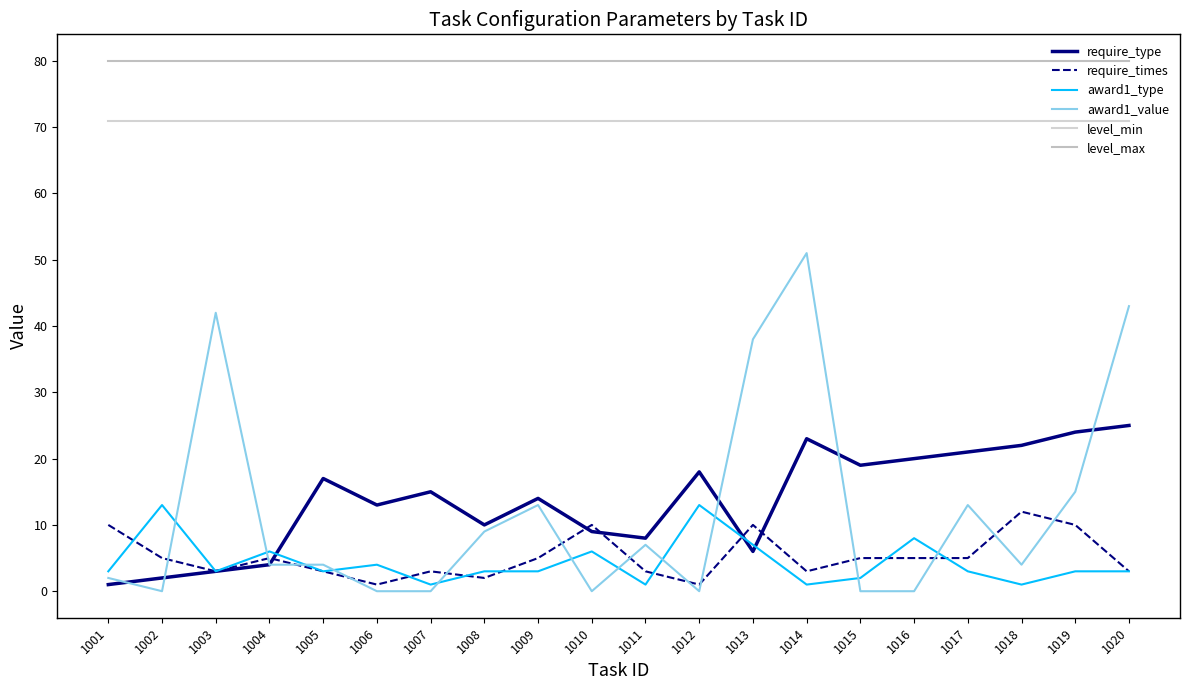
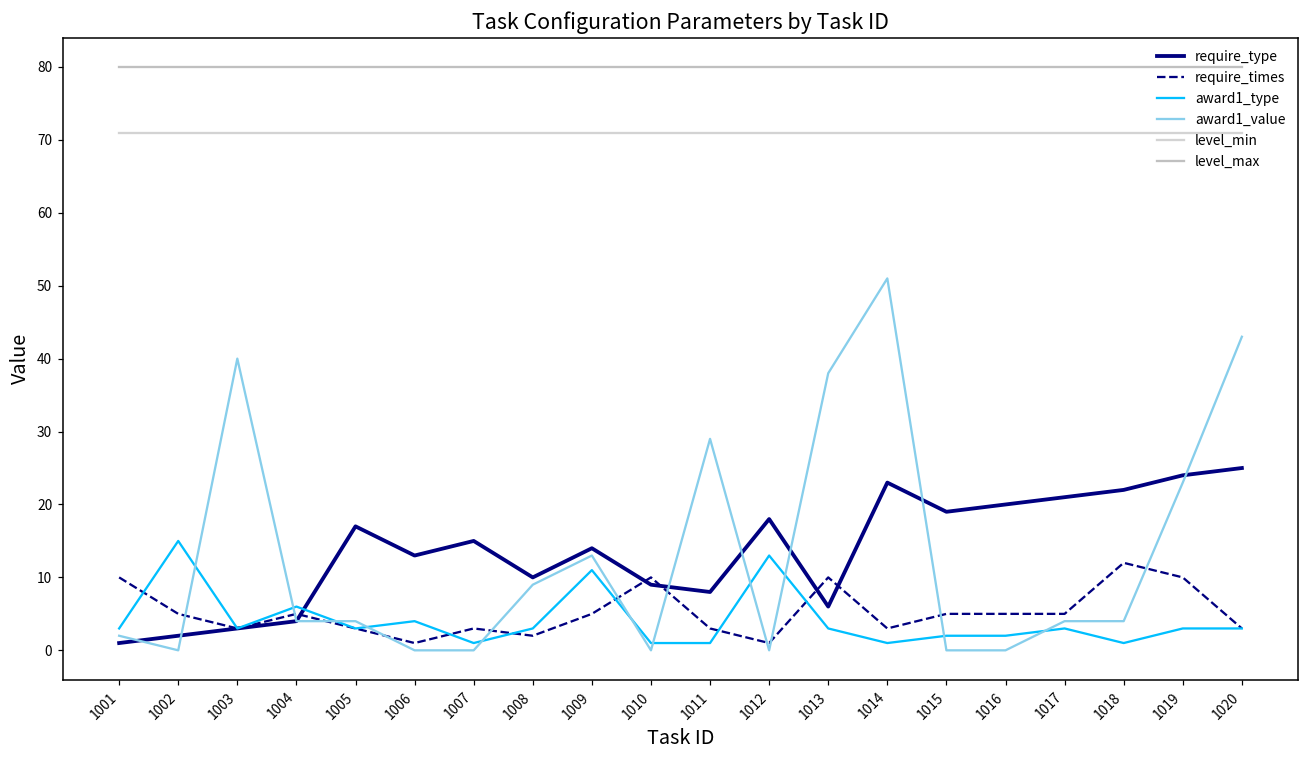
  {
    "award1_type": {
      "1001": 3,
-     "1002": 13,
+     "1002": 15,
      "1004": 6,
      "1006": 4,
      "1007": 1,
      "1008": 3,
-     "1009": 3,
-     "1010": 6,
+     "1009": 11,
+     "1010": 1,
      "1011": 1,
      "1012": 13,
-     "1013": 7,
+     "1013": 3,
      "1014": 1,
      "1015": 2,
-     "1016": 8,
+     "1016": 2,
      "1017": 3,
      "1018": 1,
      "1019": 3
    },
    "award1_value": {
      "1001": 2,
      "1002": 0,
-     "1003": 42,
+     "1003": 40,
      "1005": 4,
      "1006": 0,
      "1007": 0,
      "1008": 9,
      "1009": 13,
      "1010": 0,
-     "1011": 7,
+     "1011": 29,
      "1012": 0,
      "1013": 38,
      "1014": 51,
      "1015": 0,
      "1016": 0,
-     "1017": 13,
+     "1017": 4,
      "1018": 4,
-     "1019": 15,
+     "1019": 23,
      "1020": 43
    }
  }
